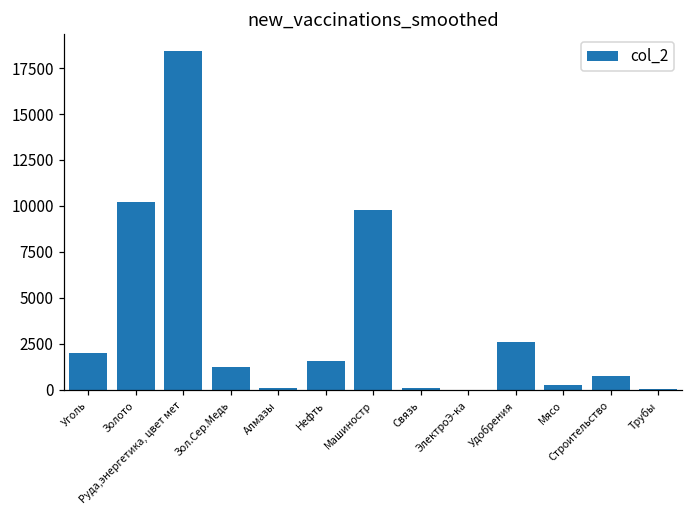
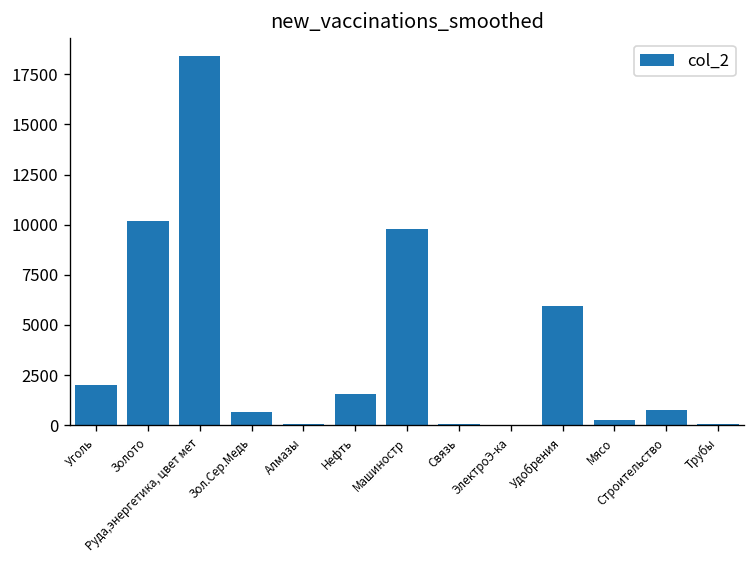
  {
    "Уголь": 2000,
    "Золото": 10200,
    "Руда,энергетика, цвет мет": 18400,
-   "Зол.Сер.Медь": 1200,
+   "Зол.Сер.Медь": 700,
    "Нефть": 1600,
    "Машиностр": 9800,
-   "Удобрения": 2600,
+   "Удобрения": 6000,
    "Мясо": 300,
    "Строительство": 800
  }
